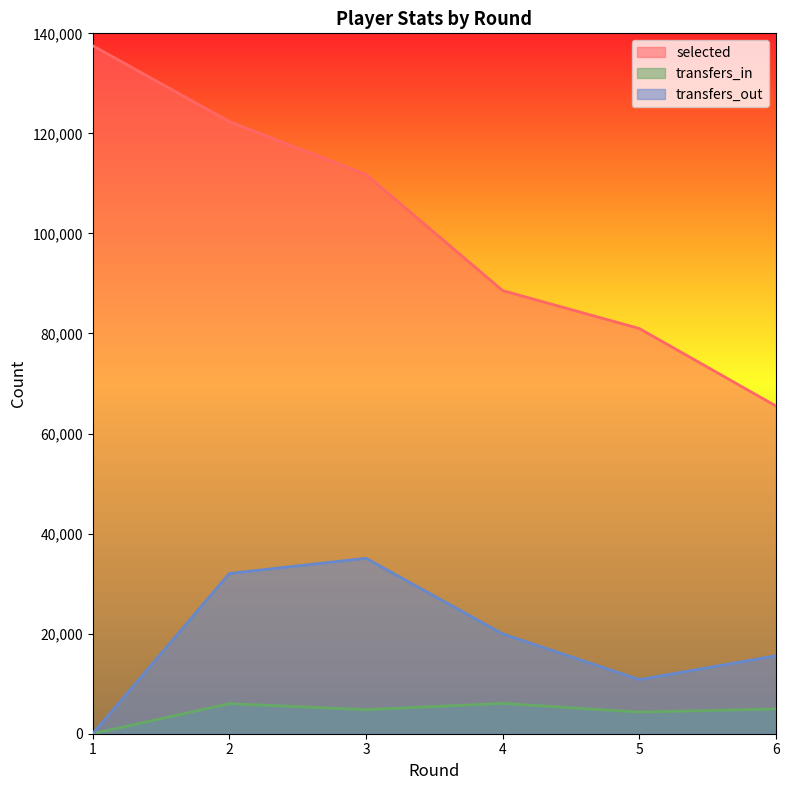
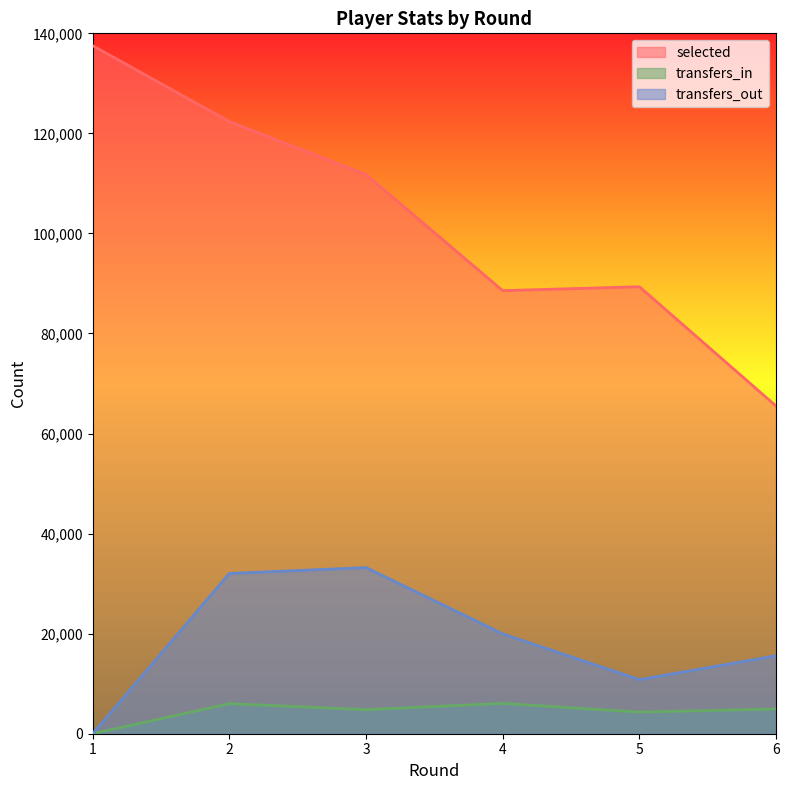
  {
    "selected": {
      "1": "138,000",
      "2": "122,000",
      "3": "112,000",
      "4": "89,000",
-     "5": "81,000",
+     "5": "89,000",
      "6": "65,000"
    },
    "transfers_in": {
      "2": "6,000",
      "3": "5,000",
      "4": "6,000",
      "5": "4,000",
      "6": "5,000"
    },
    "transfers_out": {
      "2": "32,000",
-     "3": "35,000",
+     "3": "33,000",
      "4": "20,000",
      "5": "11,000",
      "6": "16,000"
    }
  }
